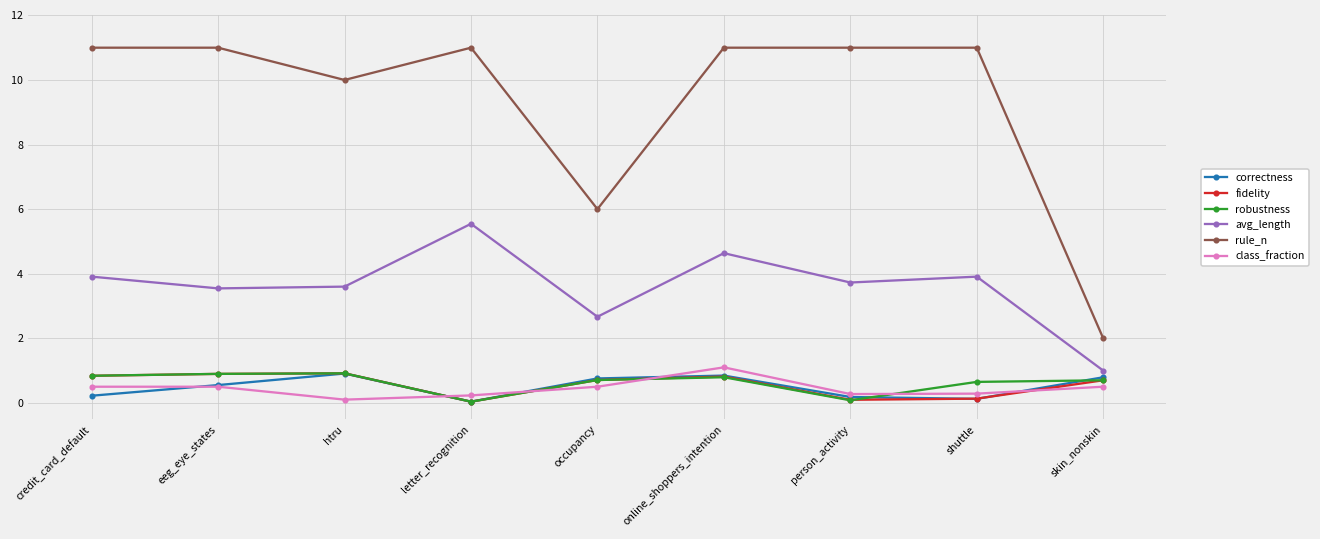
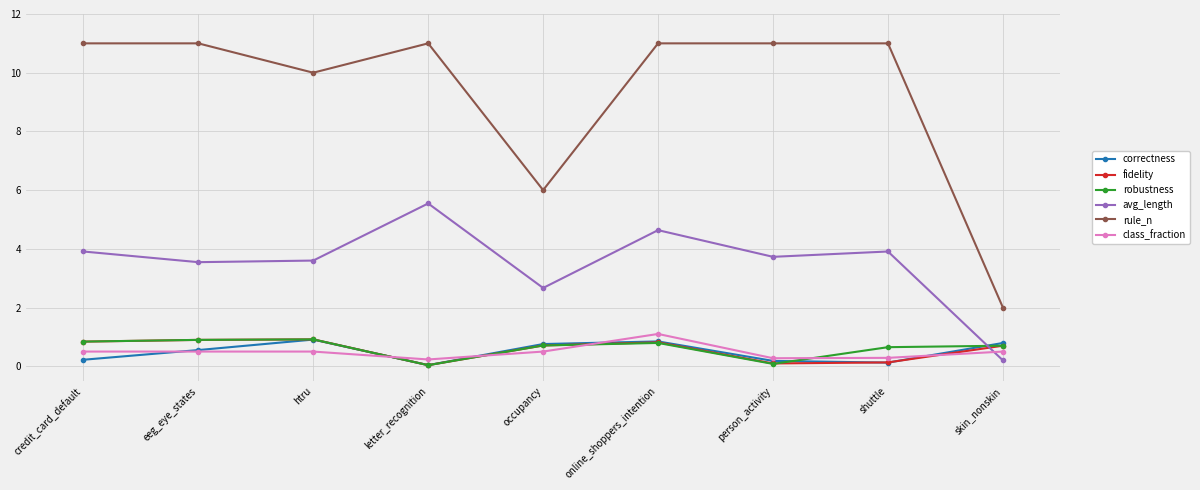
  {
    "correctness": {
      "credit_card_default": 0.2,
      "person_activity": 0.2,
      "skin_nonskin": 0.8
    },
    "robustness": {
      "shuttle": 0.6
    },
    "avg_length": {
      "credit_card_default": 3.9,
      "eeg_eye_states": 3.5,
      "htru": 3.6,
      "letter_recognition": 5.5,
      "occupancy": 2.7,
      "online_shoppers_intention": 4.6,
      "person_activity": 3.7,
      "shuttle": 3.9,
-     "skin_nonskin": 1.0
+     "skin_nonskin": 0.2
    },
    "rule_n": {
      "credit_card_default": 11.0,
      "eeg_eye_states": 11.0,
      "htru": 10.0,
      "letter_recognition": 11.0,
      "occupancy": 6.0,
      "online_shoppers_intention": 11.0,
      "person_activity": 11.0,
      "shuttle": 11.0,
      "skin_nonskin": 2.0
    },
    "class_fraction": {
      "credit_card_default": 0.5,
-     "htru": 0.1,
+     "htru": 0.5,
      "letter_recognition": 0.2,
      "occupancy": 0.5,
      "online_shoppers_intention": 1.1,
      "person_activity": 0.3,
      "shuttle": 0.3,
      "skin_nonskin": 0.5
    }
  }
